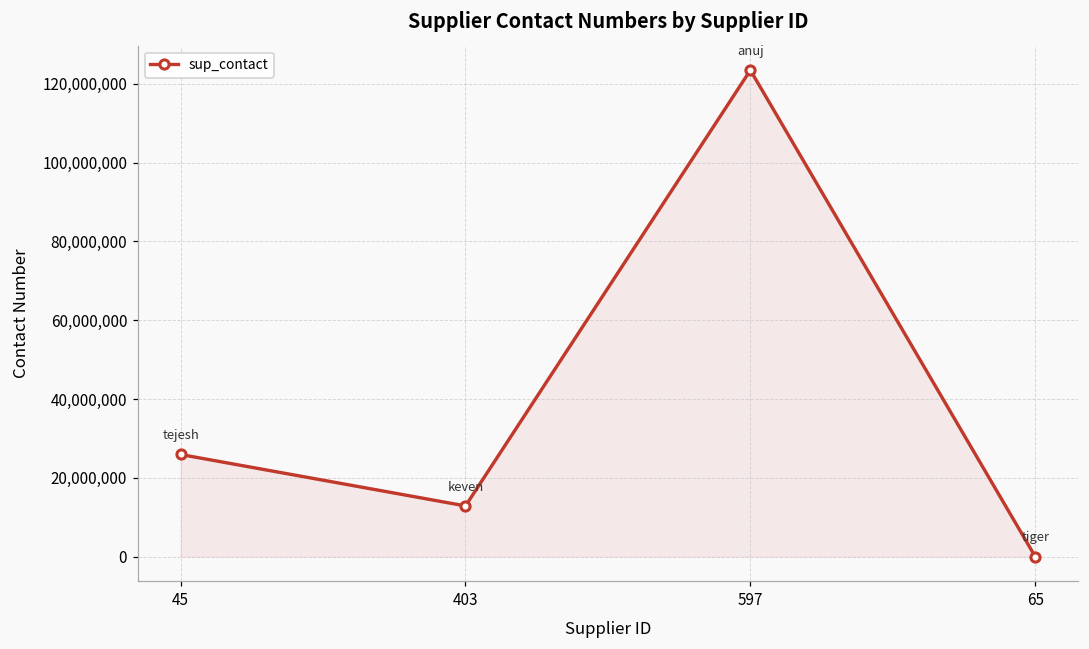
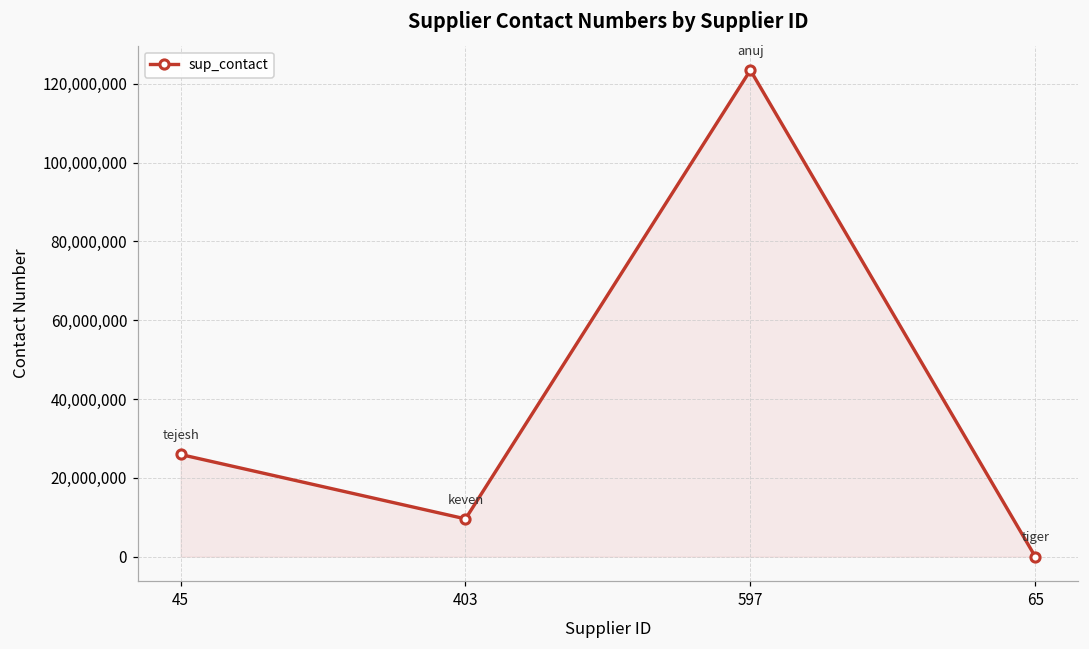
  {
    "45": "26,000,000",
-   "403": "13,000,000",
+   "403": "10,000,000",
    "597": "123,000,000",
    "65": "0"
  }
